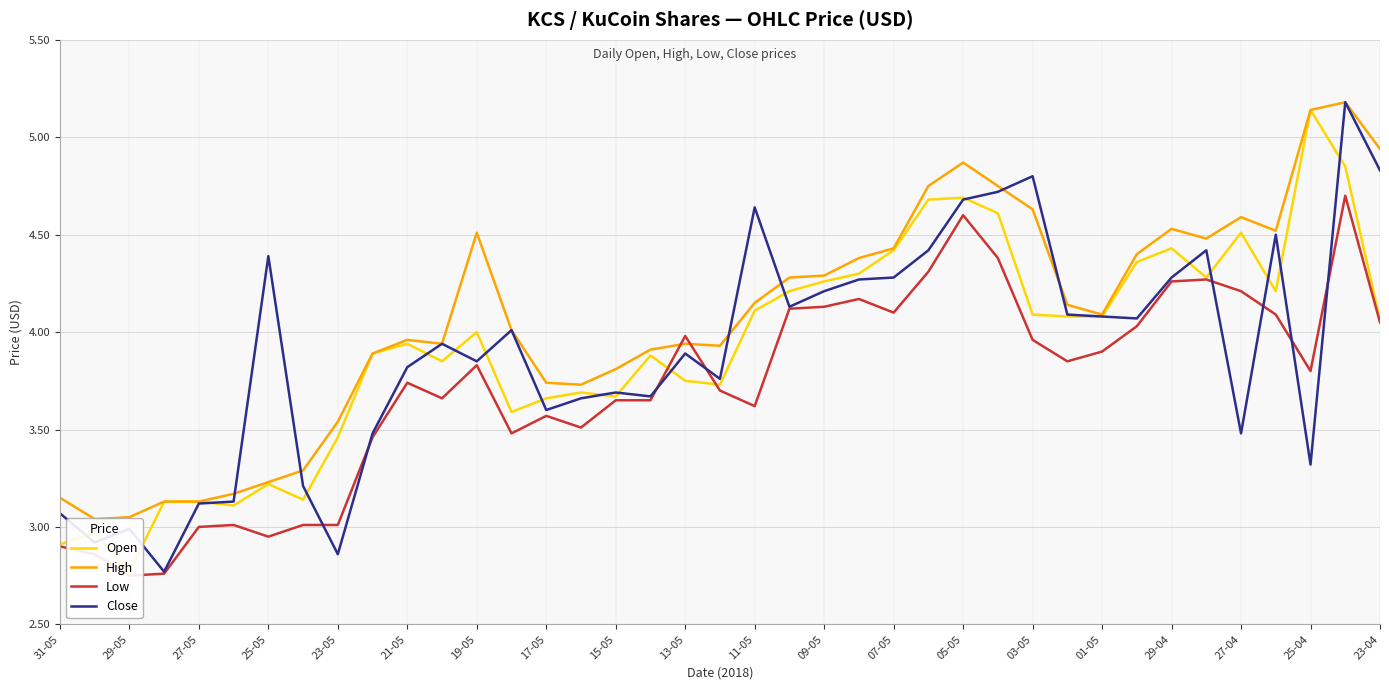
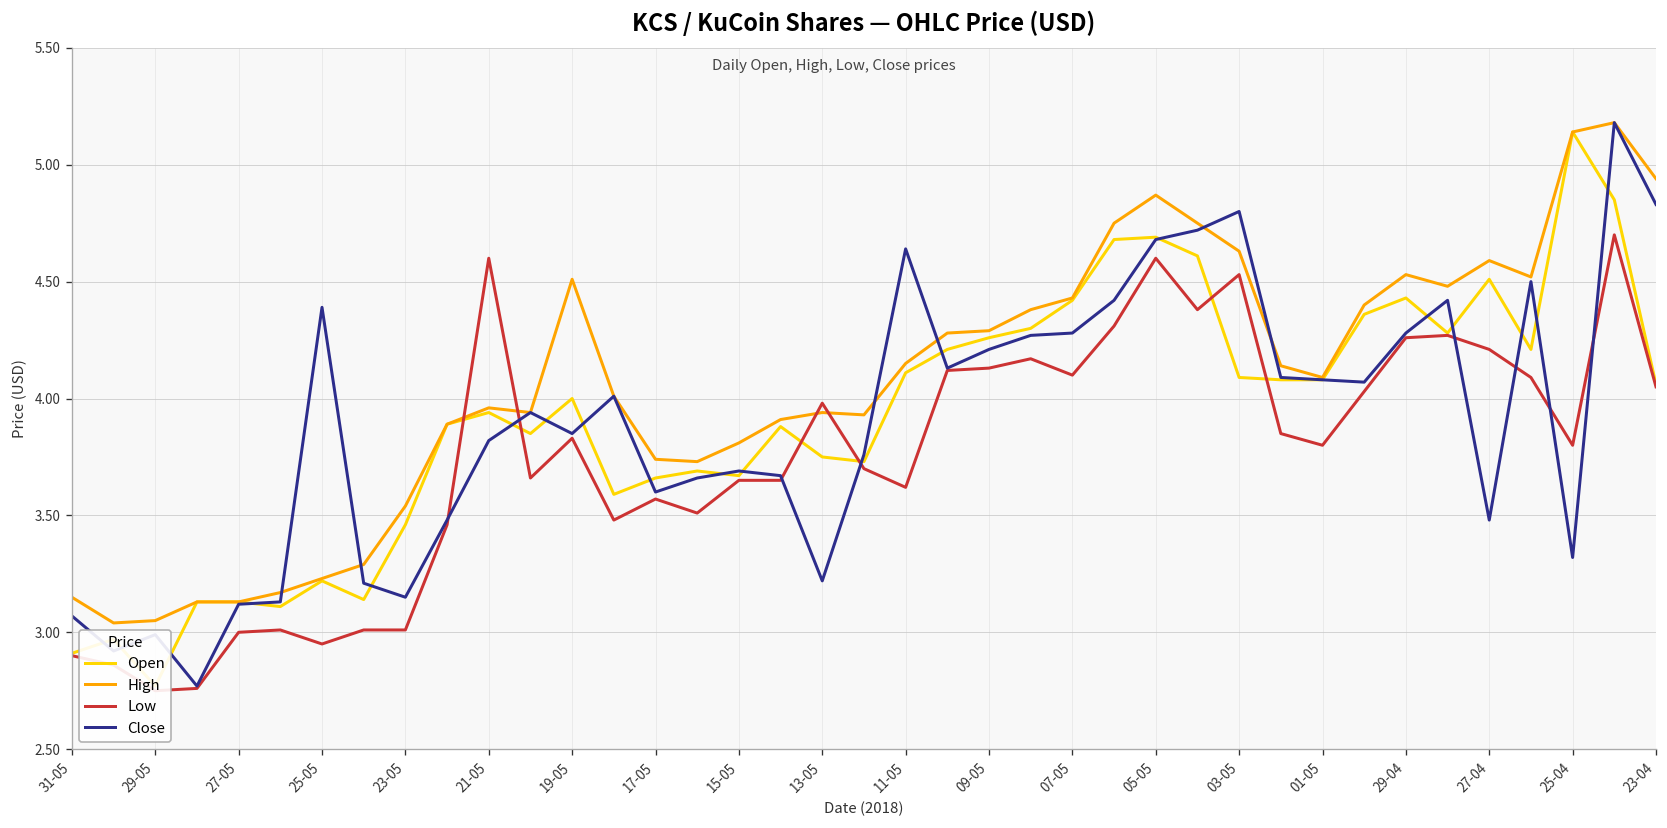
  {
    "Low": {
      "27-05": 3.00,
      "25-05": 2.95,
      "23-05": 3.01,
-     "21-05": 3.74,
+     "21-05": 4.60,
      "19-05": 3.83,
      "17-05": 3.57,
      "15-05": 3.65,
      "13-05": 3.98,
      "11-05": 3.62,
      "09-05": 4.13,
      "07-05": 4.10,
      "05-05": 4.60,
-     "03-05": 3.96,
-     "01-05": 3.9,
+     "03-05": 4.53,
+     "01-05": 3.8,
      "29-04": 4.26,
      "27-04": 4.21,
      "25-04": 3.80
    },
    "Close": {
      "31-05": 3.07,
      "25-05": 4.39,
-     "23-05": 2.86,
+     "23-05": 3.15,
      "21-05": 3.82,
      "19-05": 3.85,
      "17-05": 3.60,
      "15-05": 3.69,
-     "13-05": 3.89,
+     "13-05": 3.22,
      "11-05": 4.64,
      "09-05": 4.21,
      "07-05": 4.28,
      "03-05": 4.80,
      "29-04": 4.28,
      "27-04": 3.48,
      "25-04": 3.32,
      "23-04": 4.83
    }
  }
